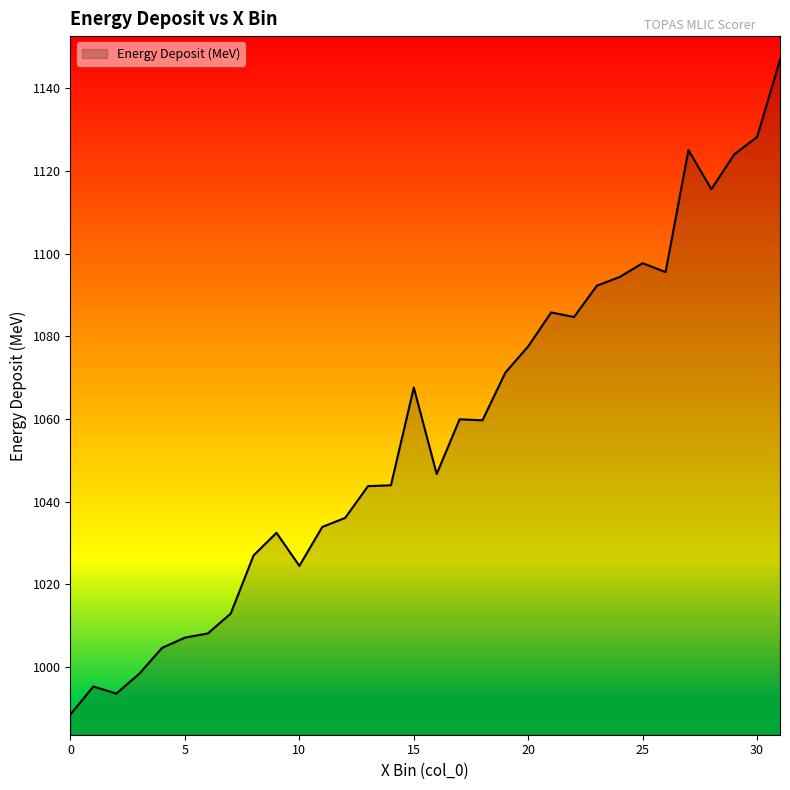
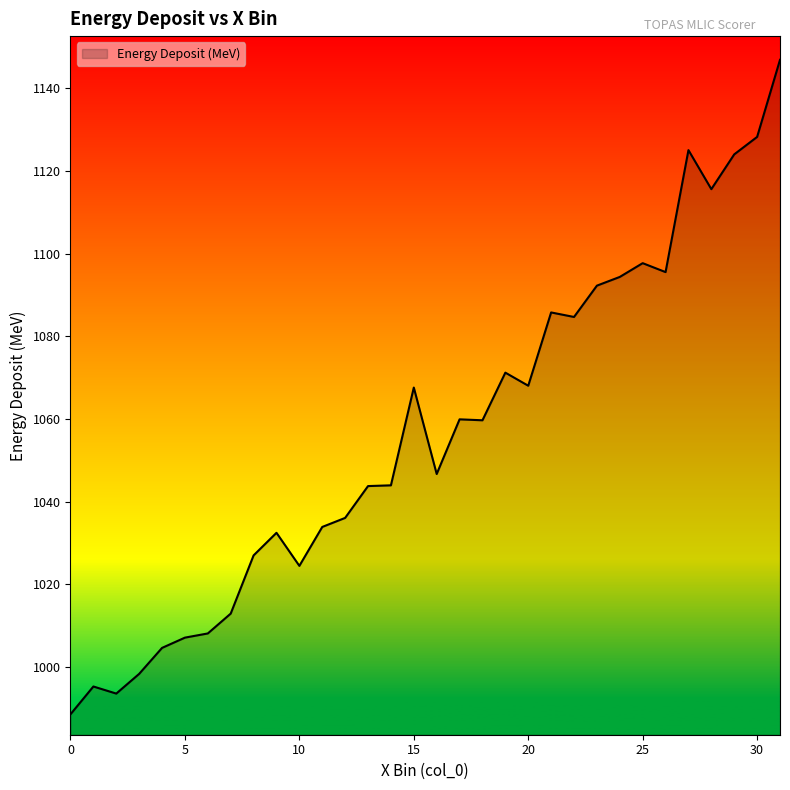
  {
    "0": 989,
    "5": 1007,
    "10": 1024,
    "15": 1068,
-   "20": 1078,
+   "20": 1068,
    "25": 1098,
    "30": 1128
  }
